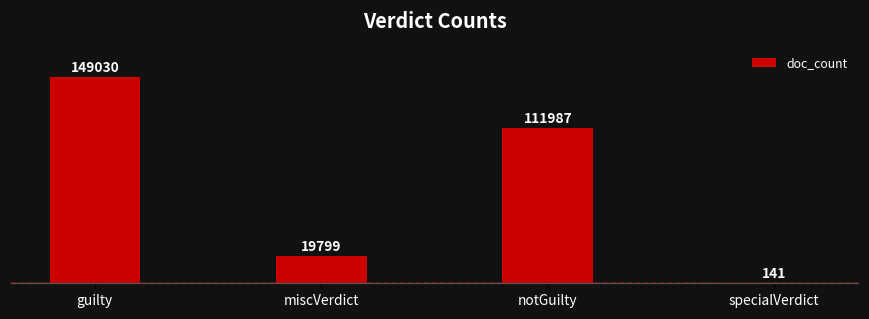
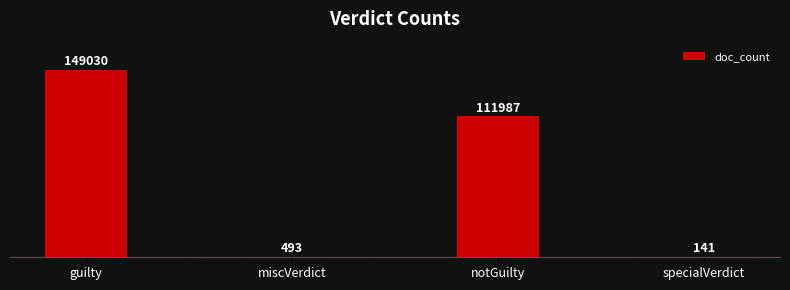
  {
    "guilty": 149030,
-   "miscVerdict": 19799,
+   "miscVerdict": 493,
    "notGuilty": 111987,
    "specialVerdict": 141
  }
